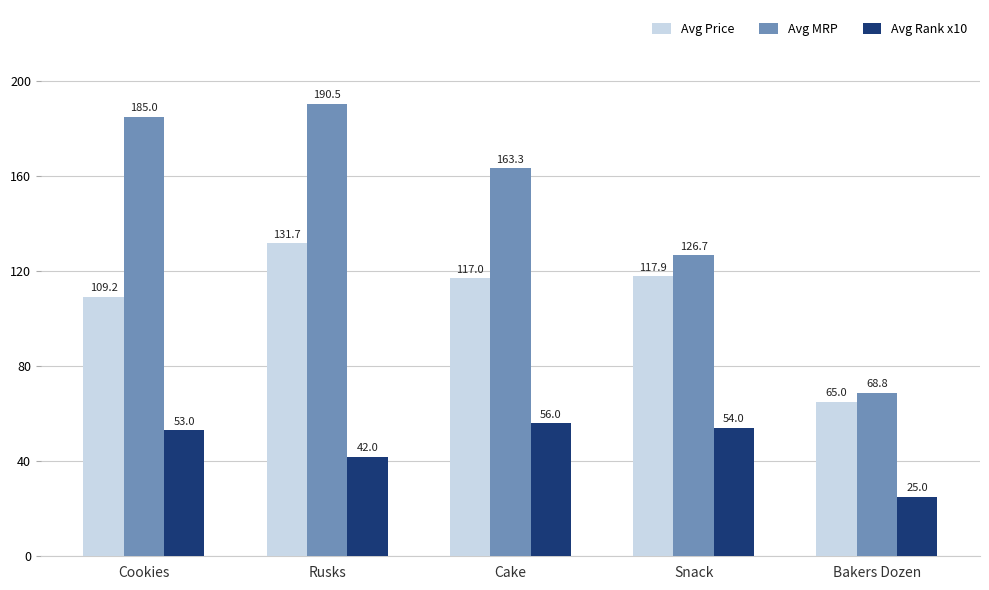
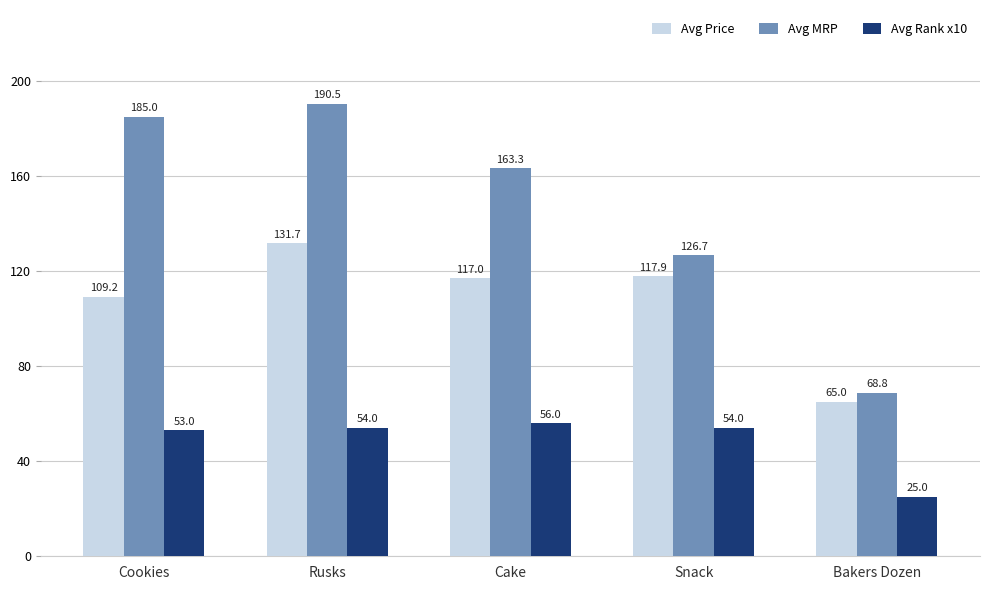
  {
    "Avg Price": {
      "Cookies": 109.2,
      "Rusks": 131.7,
      "Cake": 117.0,
      "Snack": 117.9,
      "Bakers Dozen": 65.0
    },
    "Avg MRP": {
      "Cookies": 185.0,
      "Rusks": 190.5,
      "Cake": 163.3,
      "Snack": 126.7,
      "Bakers Dozen": 68.8
    },
    "Avg Rank x10": {
      "Cookies": 53.0,
-     "Rusks": 42.0,
+     "Rusks": 54.0,
      "Cake": 56.0,
      "Snack": 54.0,
      "Bakers Dozen": 25.0
    }
  }
